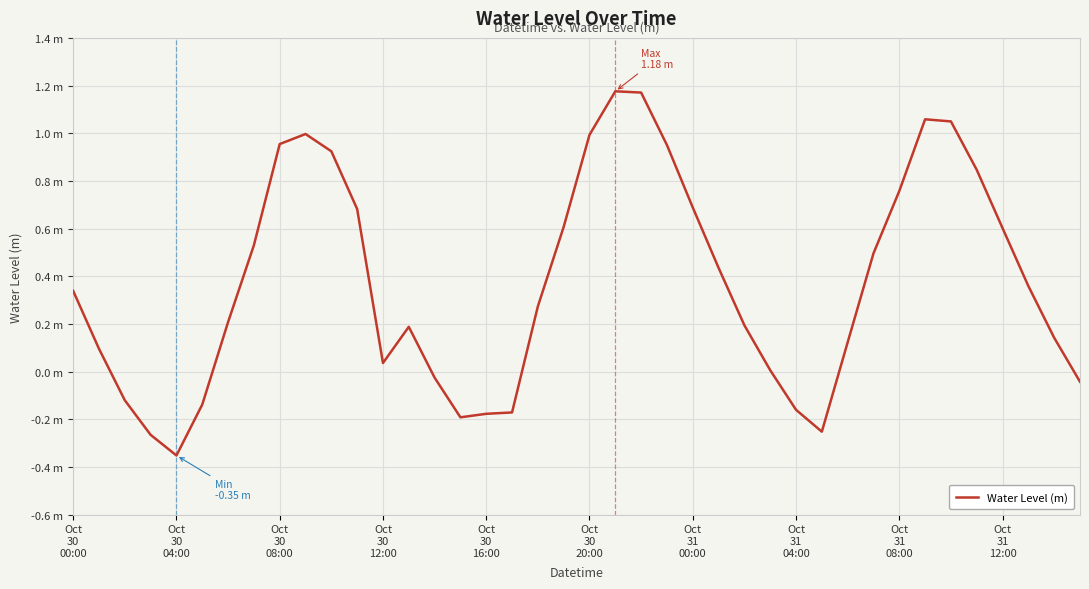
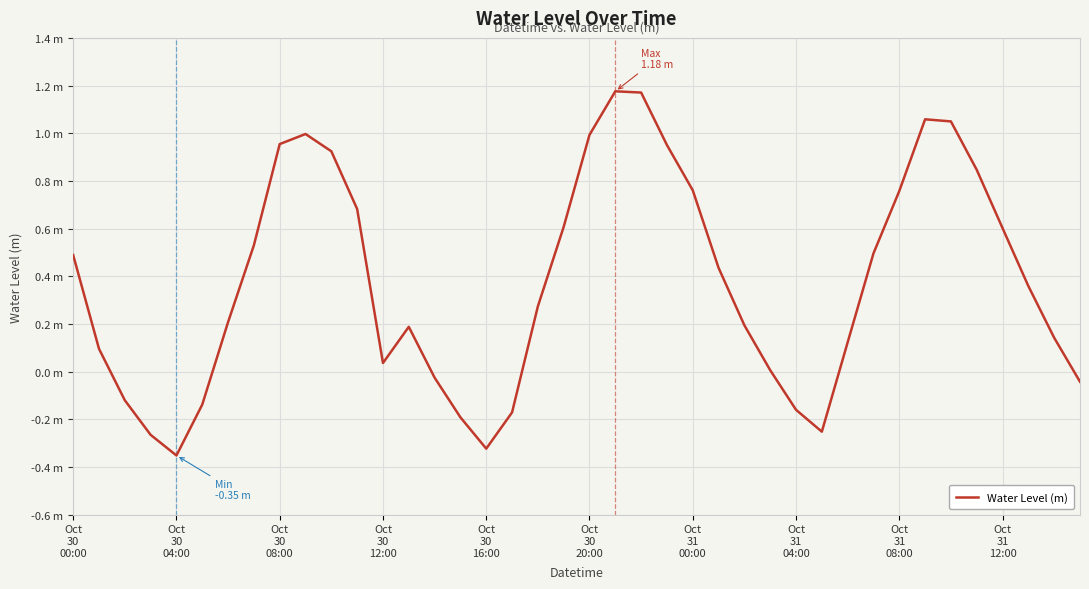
  {
-   "Oct 30 00:00": "0.34 m",
+   "Oct 30 00:00": "0.49 m",
    "Oct 30 08:00": "0.95 m",
    "Oct 30 12:00": "0.04 m",
-   "Oct 30 16:00": "-0.18 m",
+   "Oct 30 16:00": "-0.32 m",
    "Oct 30 20:00": "0.99 m",
-   "Oct 31 00:00": "0.69 m",
+   "Oct 31 00:00": "0.76 m",
    "Oct 31 04:00": "-0.16 m",
    "Oct 31 08:00": "0.76 m",
    "Oct 31 12:00": "0.60 m"
  }
